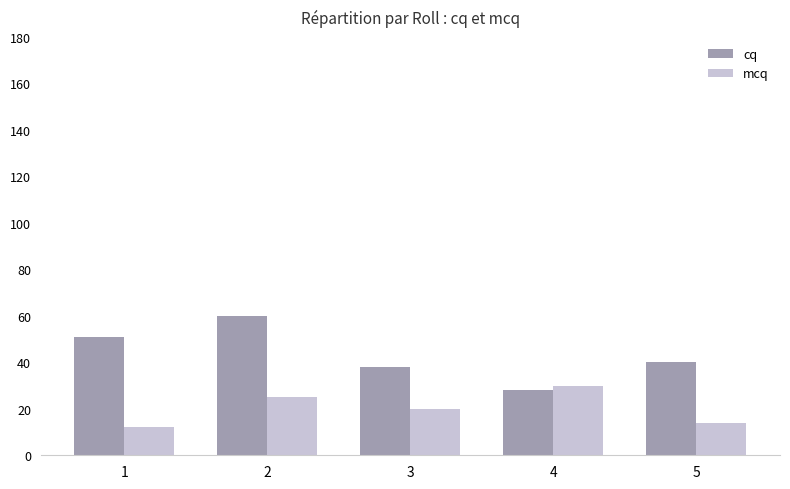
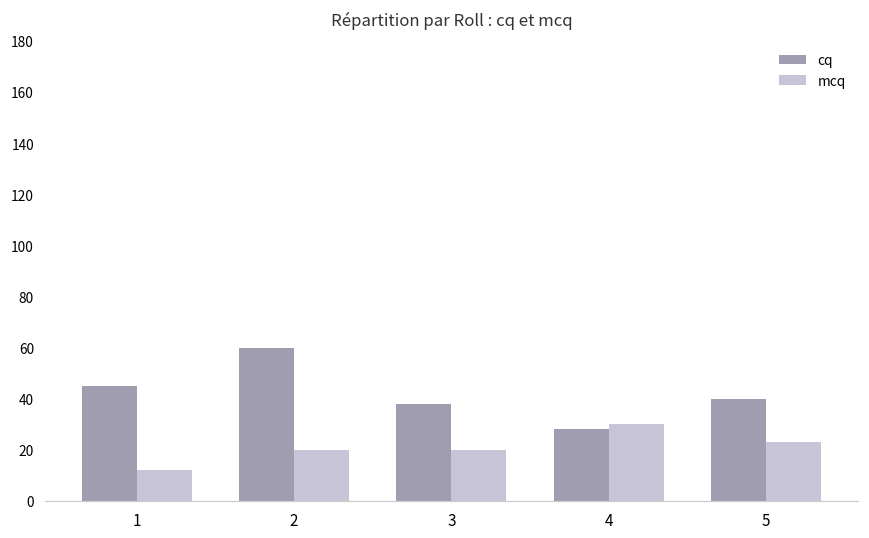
  {
    "cq": {
-     "1": 51,
+     "1": 45,
      "2": 60,
      "3": 38,
      "4": 28,
      "5": 40
    },
    "mcq": {
      "1": 12,
-     "2": 25,
+     "2": 20,
      "3": 20,
      "4": 30,
-     "5": 14
+     "5": 23
    }
  }
